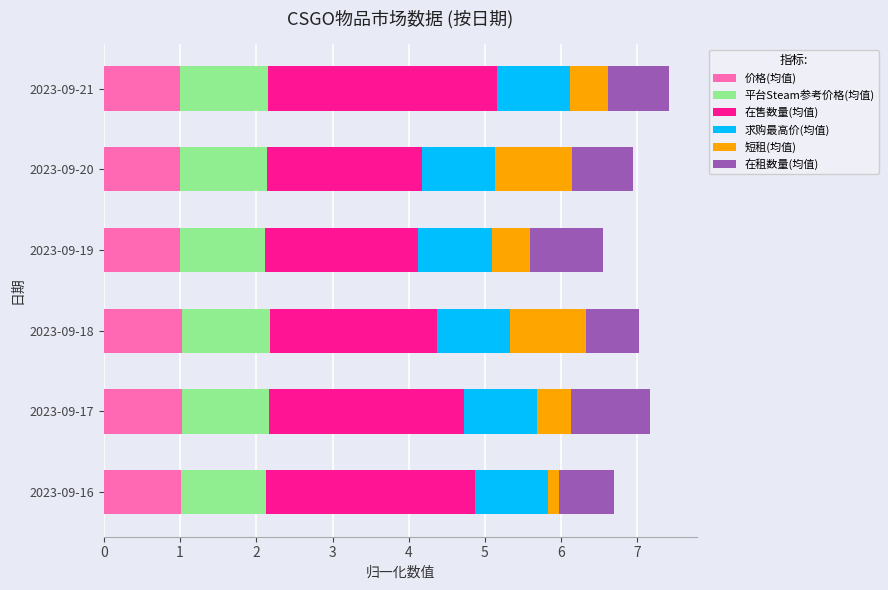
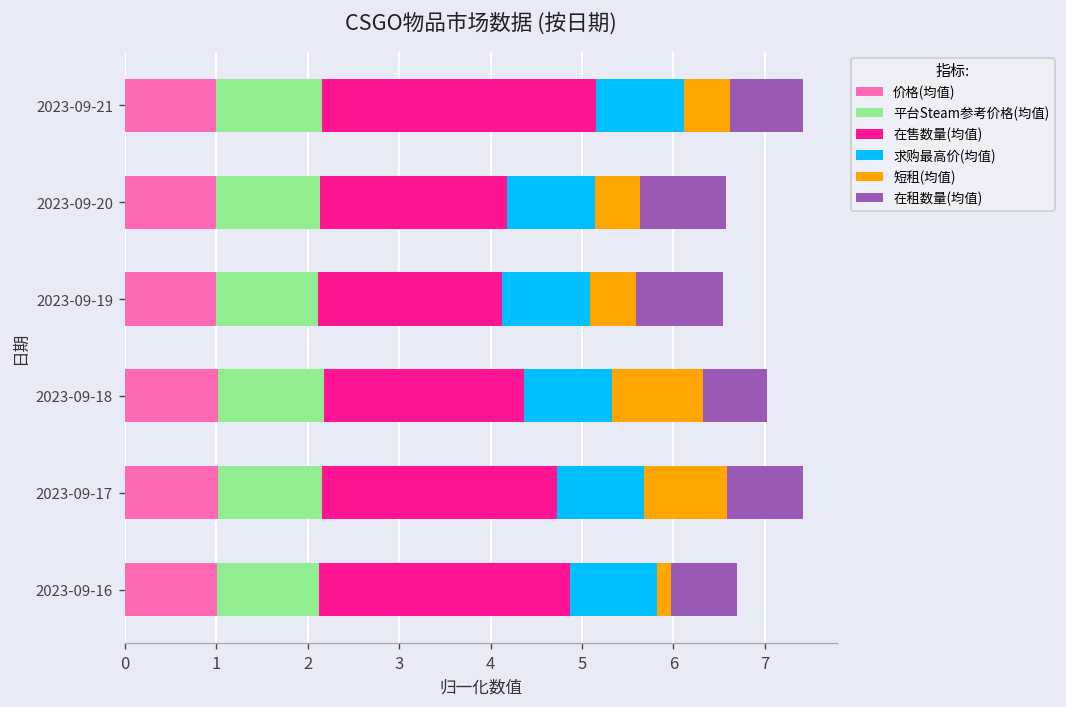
  {
    "价格(均值)": {
      "2023-09-21": 1.0,
      "2023-09-20": 1.0,
      "2023-09-19": 1.0,
      "2023-09-18": 1.0,
      "2023-09-17": 1.0,
      "2023-09-16": 1.0
    },
    "平台Steam参考价格(均值)": {
      "2023-09-21": 1.2,
      "2023-09-20": 1.1,
      "2023-09-19": 1.1,
      "2023-09-18": 1.2,
      "2023-09-17": 1.1,
      "2023-09-16": 1.1
    },
    "在售数量(均值)": {
      "2023-09-21": 3.0,
      "2023-09-20": 2.0,
      "2023-09-19": 2.0,
      "2023-09-18": 2.2,
      "2023-09-17": 2.6,
      "2023-09-16": 2.7
    },
    "求购最高价(均值)": {
      "2023-09-21": 1.0,
      "2023-09-20": 1.0,
      "2023-09-19": 1.0,
      "2023-09-18": 1.0,
      "2023-09-17": 1.0,
      "2023-09-16": 1.0
    },
    "短租(均值)": {
      "2023-09-21": 0.5,
-     "2023-09-20": 1.0,
+     "2023-09-20": 0.5,
      "2023-09-19": 0.5,
      "2023-09-18": 1.0,
-     "2023-09-17": 0.5,
+     "2023-09-17": 0.9,
      "2023-09-16": 0.2
    },
    "在租数量(均值)": {
      "2023-09-21": 0.8,
-     "2023-09-20": 0.8,
+     "2023-09-20": 0.9,
      "2023-09-19": 1.0,
      "2023-09-18": 0.7,
-     "2023-09-17": 1.0,
+     "2023-09-17": 0.8,
      "2023-09-16": 0.7
    }
  }
